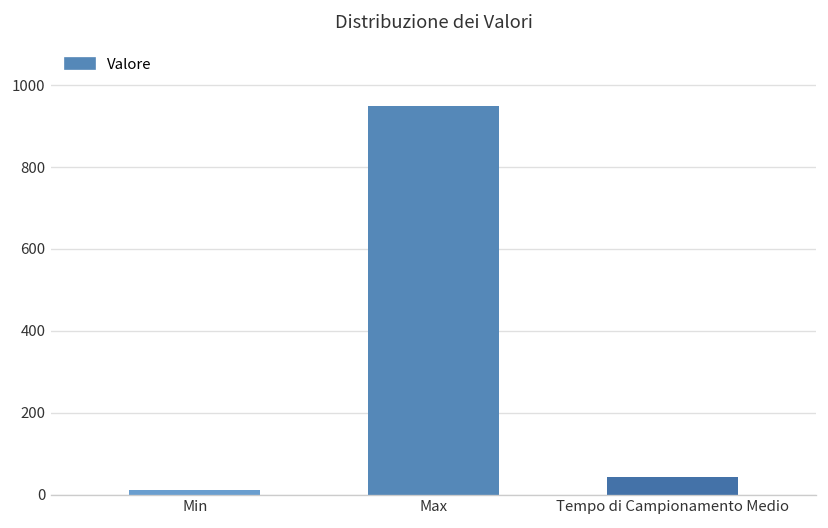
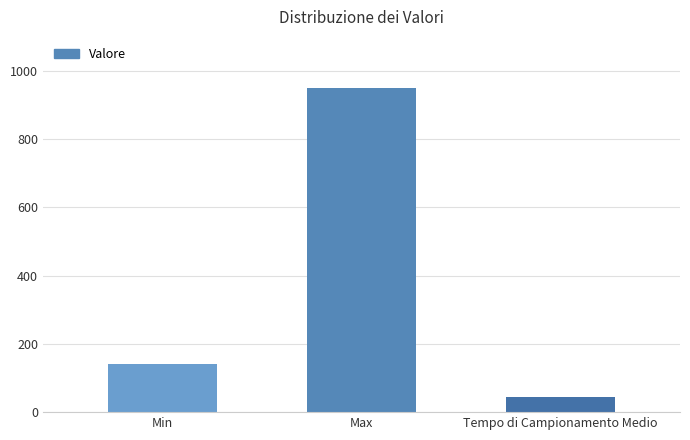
  {
-   "Min": 10,
+   "Min": 140,
    "Max": 950,
    "Tempo di Campionamento Medio": 40
  }
